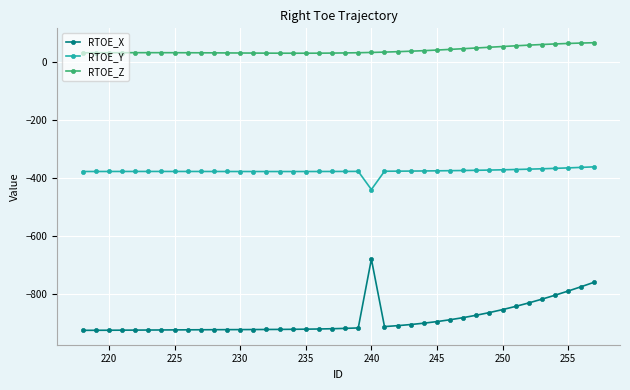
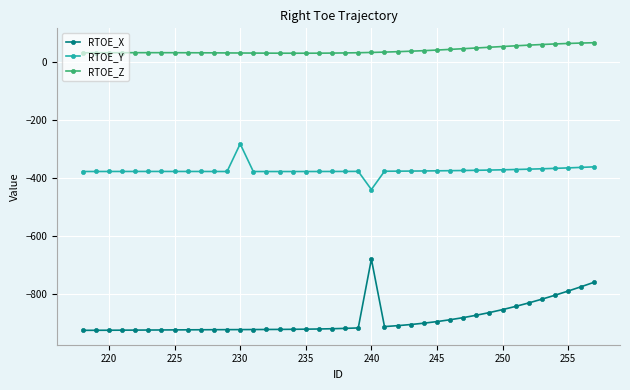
  {
    "RTOE_X": {
      "220": -930,
      "225": -930,
      "230": -920,
      "235": -920,
      "240": -680,
      "245": -900,
      "250": -860,
      "255": -790
    },
    "RTOE_Y": {
      "220": -380,
      "225": -380,
-     "230": -380,
+     "230": -280,
      "235": -380,
      "240": -440,
      "245": -380,
      "250": -370,
      "255": -370
    },
    "RTOE_Z": {
      "225": 30,
      "230": 30,
      "235": 30,
      "240": 30,
      "245": 40,
      "250": 50,
      "255": 60
    }
  }
